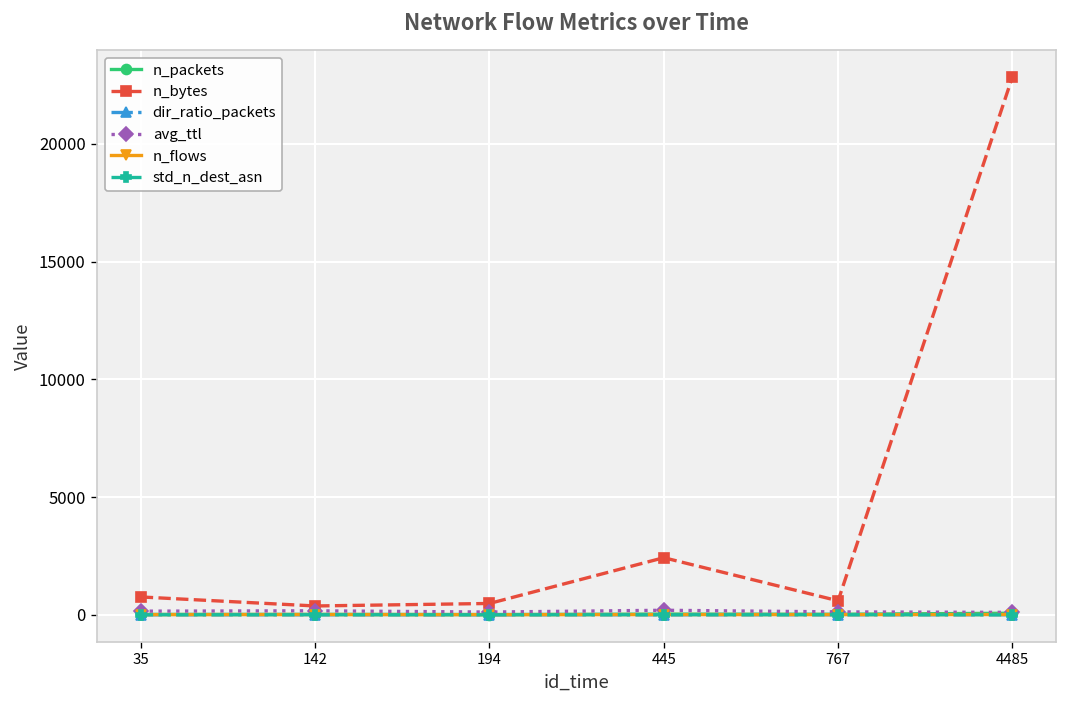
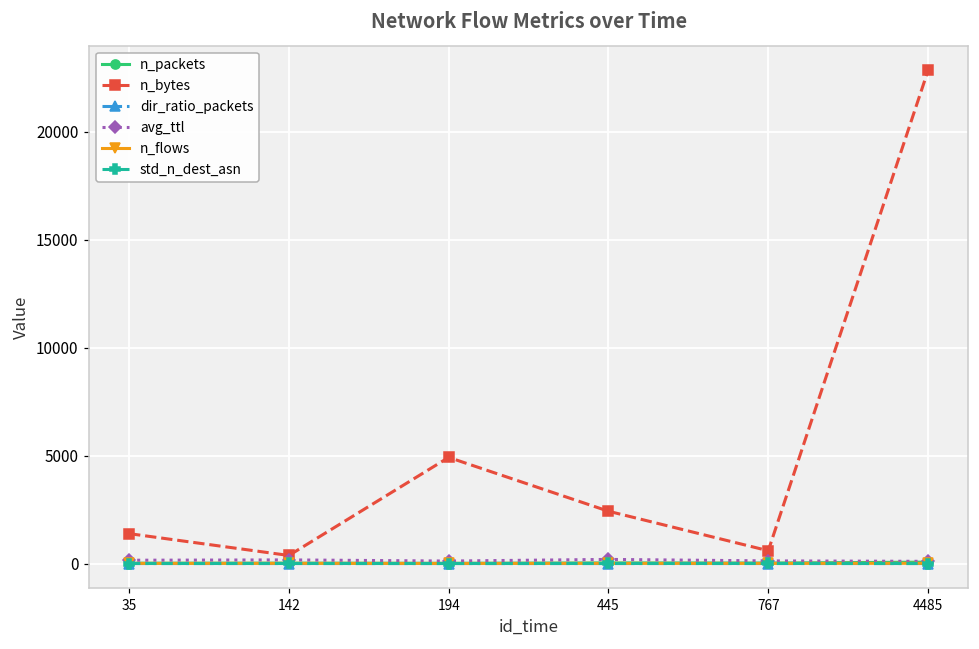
  {
    "n_bytes": {
-     "35": 800,
+     "35": 1400,
      "142": 400,
-     "194": 500,
+     "194": 4900,
      "445": 2400,
      "767": 600,
      "4485": 22800
    },
    "avg_ttl": {
      "35": 200,
      "142": 200,
      "445": 200
    }
  }
